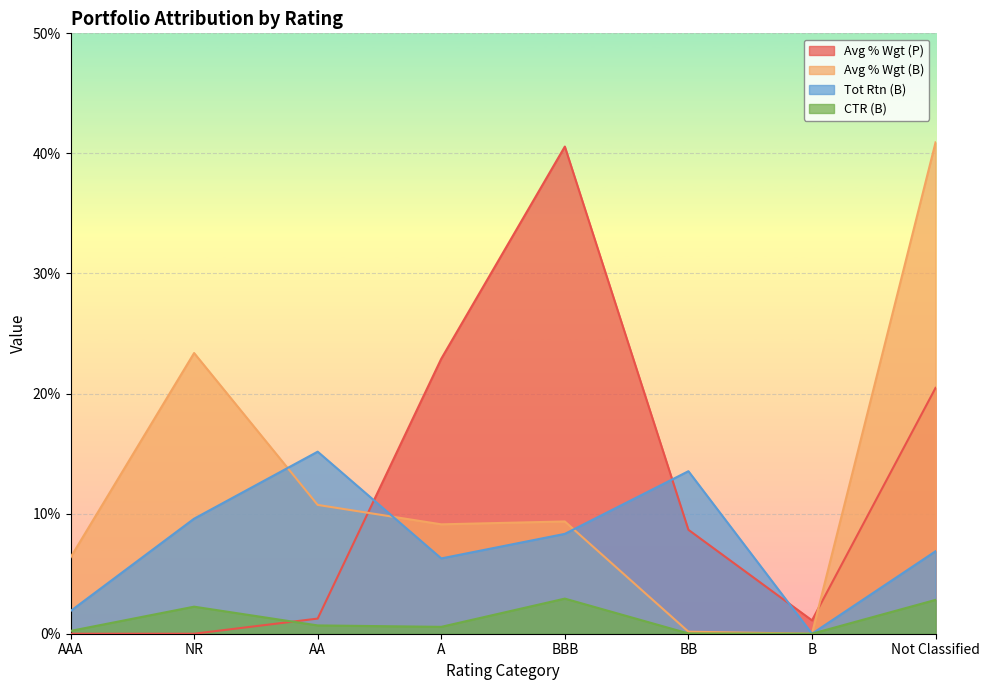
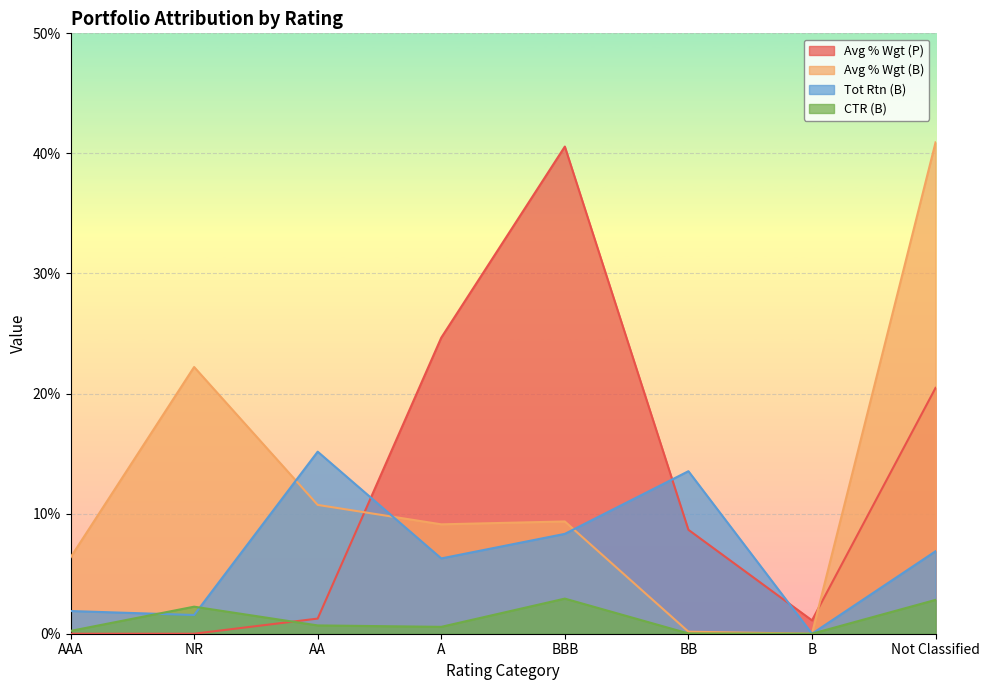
  {
    "Avg % Wgt (P)": {
      "AAA": "0.0%",
      "NR": "0.0%",
      "AA": "1.3%",
-     "A": "22.9%",
+     "A": "24.7%",
      "BBB": "40.6%",
      "BB": "8.7%",
      "B": "1.1%",
      "Not Classified": "20.5%"
    },
    "Avg % Wgt (B)": {
      "AAA": "6.4%",
-     "NR": "23.4%",
+     "NR": "22.2%",
      "AA": "10.7%",
      "A": "9.1%",
      "BBB": "9.3%",
      "Not Classified": "40.9%"
    },
    "Tot Rtn (B)": {
      "AAA": "1.9%",
-     "NR": "9.6%",
+     "NR": "1.6%",
      "AA": "15.2%",
      "A": "6.3%",
      "BBB": "8.3%",
      "BB": "13.5%",
      "Not Classified": "6.9%"
    },
    "CTR (B)": {
      "AAA": "0.2%",
      "NR": "2.3%",
      "AA": "0.7%",
      "A": "0.6%",
      "BBB": "2.9%",
      "Not Classified": "2.8%"
    }
  }
